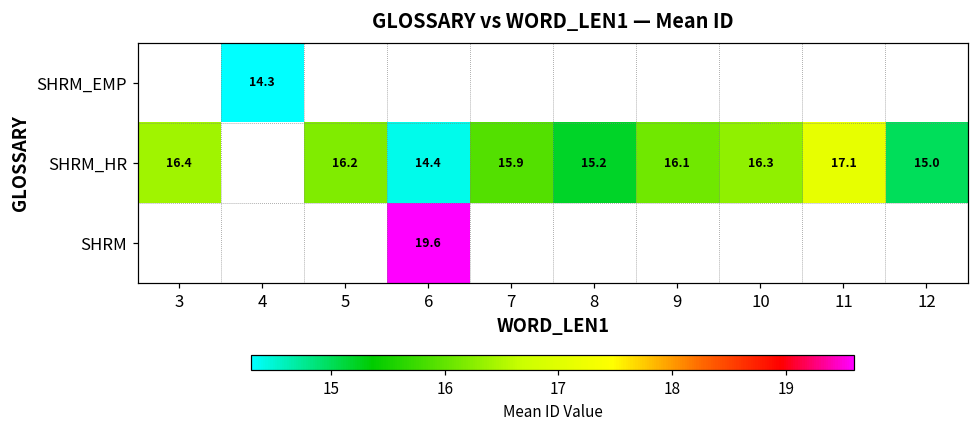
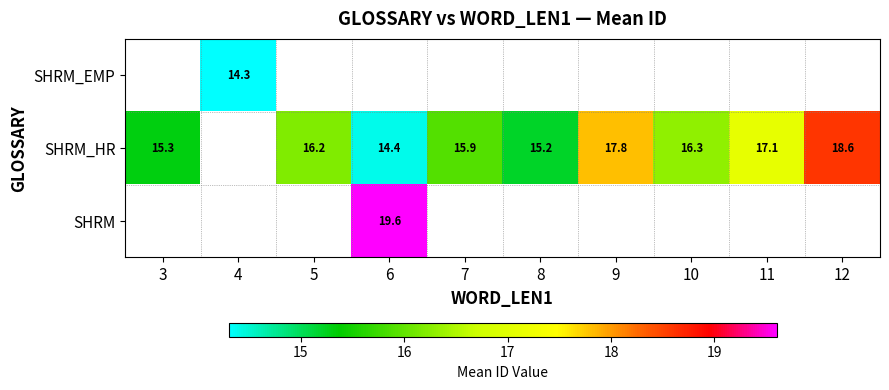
  {
    "SHRM_EMP": {
      "4": 14.3
    },
    "SHRM_HR": {
-     "3": 16.4,
+     "3": 15.3,
      "5": 16.2,
      "6": 14.4,
      "7": 15.9,
      "8": 15.2,
-     "9": 16.1,
+     "9": 17.8,
      "10": 16.3,
      "11": 17.1,
-     "12": 15.0
+     "12": 18.6
    },
    "SHRM": {
      "6": 19.6
    }
  }
